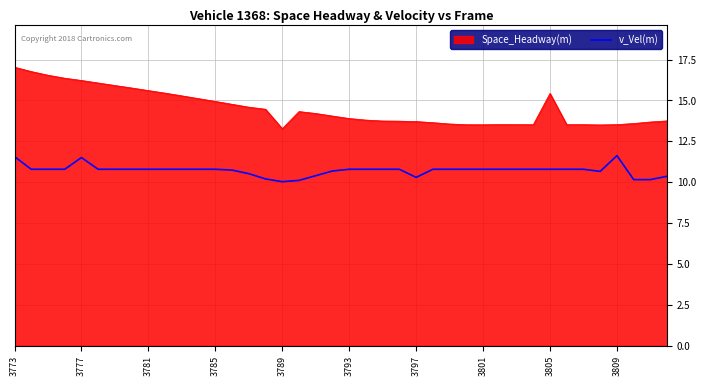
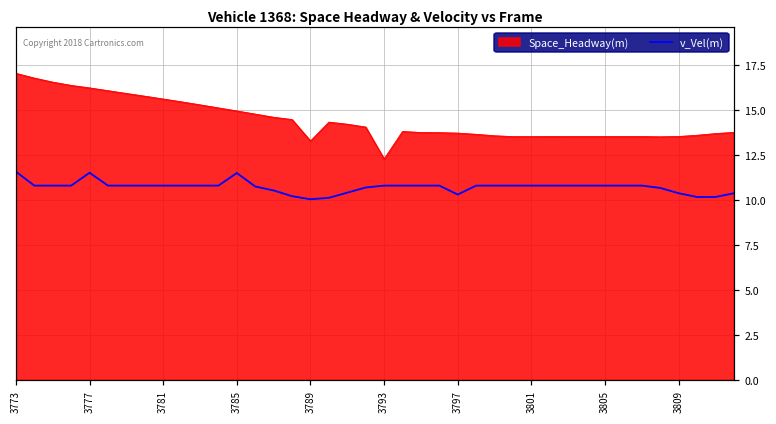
  {
    "Space_Headway(m)": {
      "3773": 17.0,
      "3777": 16.2,
      "3781": 15.6,
      "3785": 14.9,
      "3789": 13.3,
-     "3793": 13.9,
+     "3793": 12.3,
      "3797": 13.7,
      "3801": 13.5,
-     "3805": 15.4,
+     "3805": 13.5,
      "3809": 13.5
    },
    "v_Vel(m)": {
      "3773": 11.6,
      "3777": 11.5,
      "3781": 10.8,
-     "3785": 10.8,
+     "3785": 11.5,
      "3789": 10.0,
      "3793": 10.8,
      "3797": 10.3,
      "3801": 10.8,
      "3805": 10.8,
-     "3809": 11.6
+     "3809": 10.4
    }
  }
